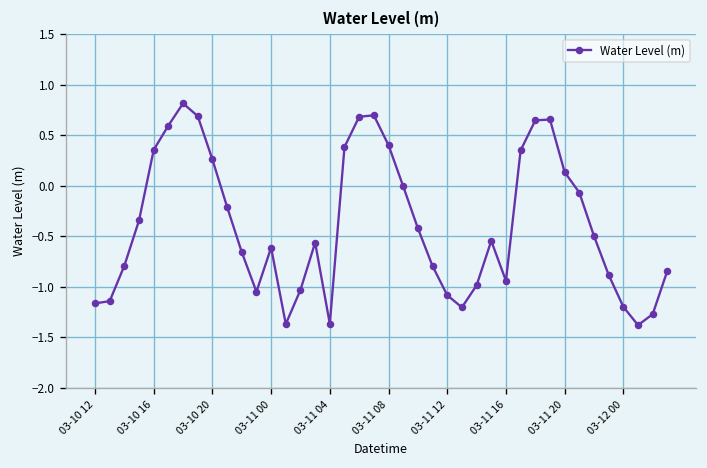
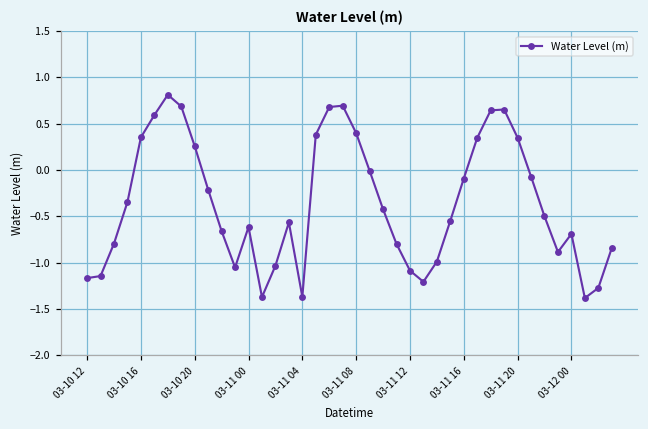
  {
    "03-10 12": -1.2,
    "03-10 16": 0.4,
    "03-10 20": 0.3,
    "03-11 00": -0.6,
    "03-11 04": -1.4,
    "03-11 08": 0.4,
    "03-11 12": -1.1,
-   "03-11 16": -0.9,
-   "03-11 20": 0.1,
-   "03-12 00": -1.2
+   "03-11 16": -0.1,
+   "03-11 20": 0.4,
+   "03-12 00": -0.7
  }
